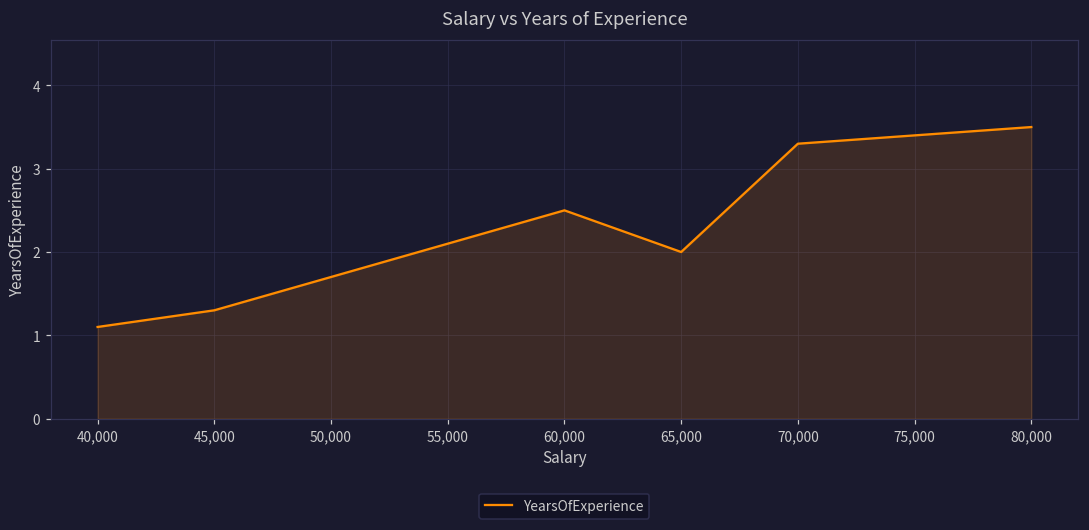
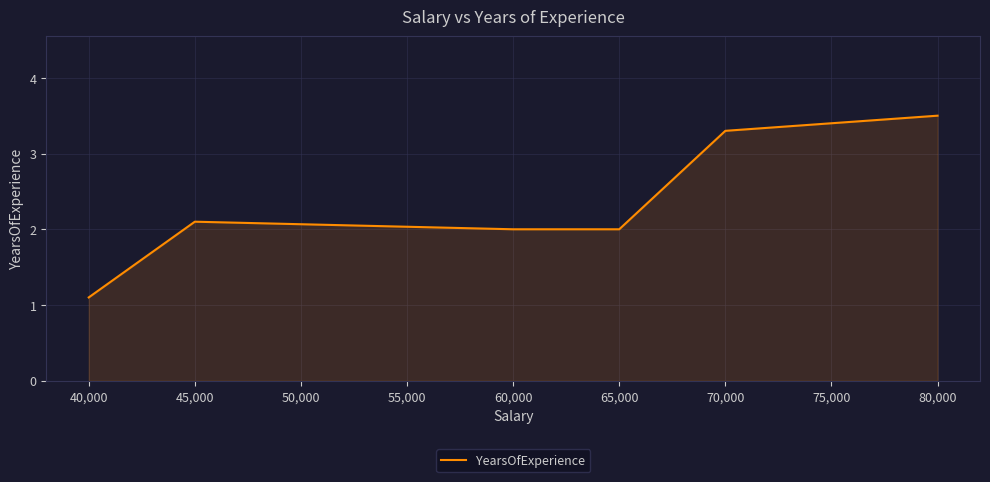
  {
    "40,000": 1.1,
-   "45,000": 1.3,
-   "60,000": 2.5,
+   "45,000": 2.1,
+   "60,000": 2.0,
    "65,000": 2.0,
    "70,000": 3.3,
    "80,000": 3.5
  }
